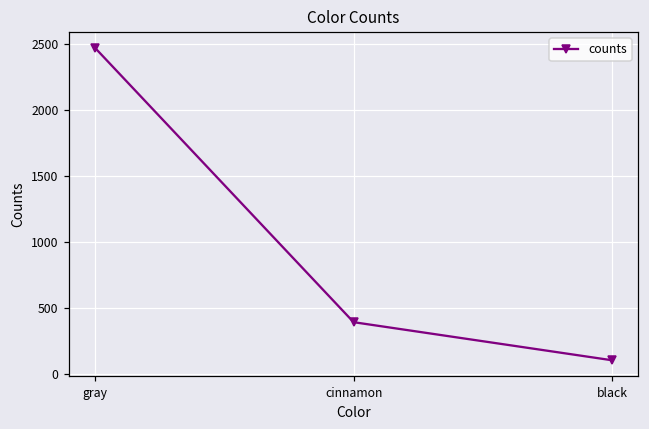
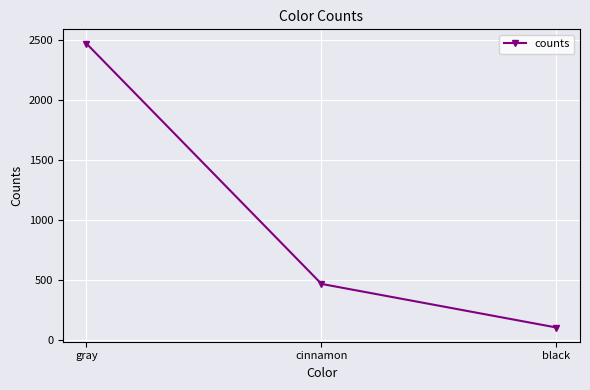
  {
    "gray": 2470,
-   "cinnamon": 390,
+   "cinnamon": 470,
    "black": 100
  }
